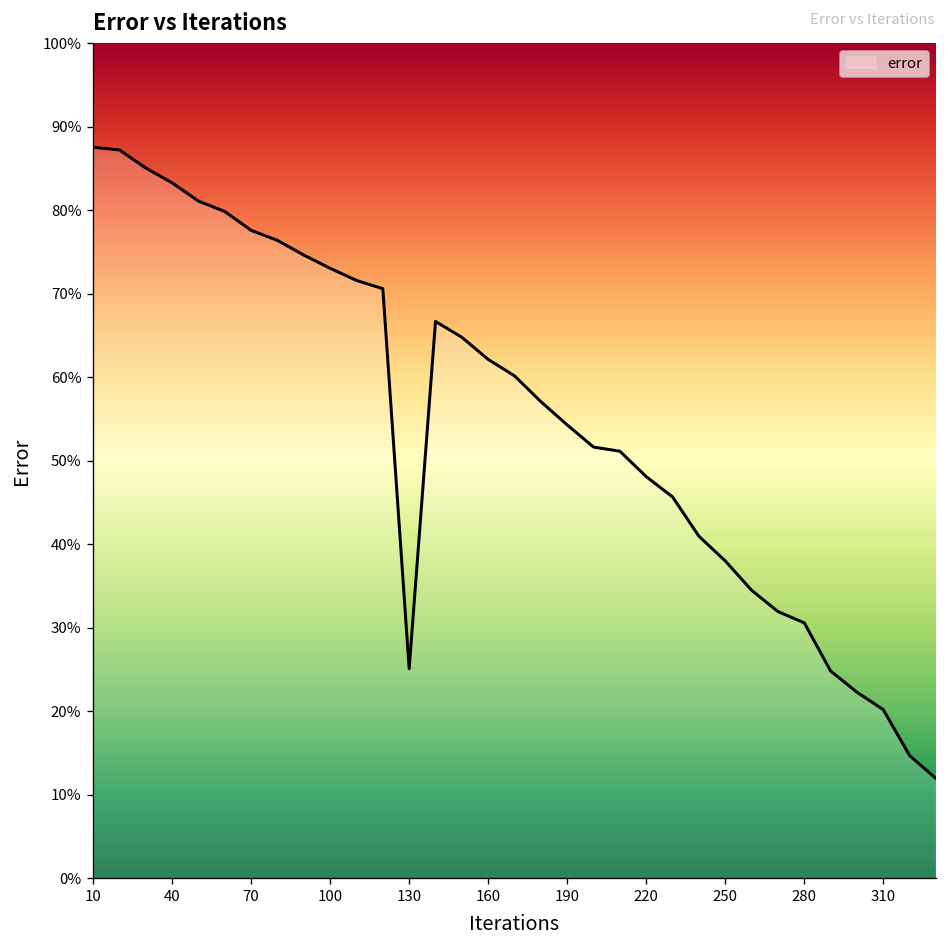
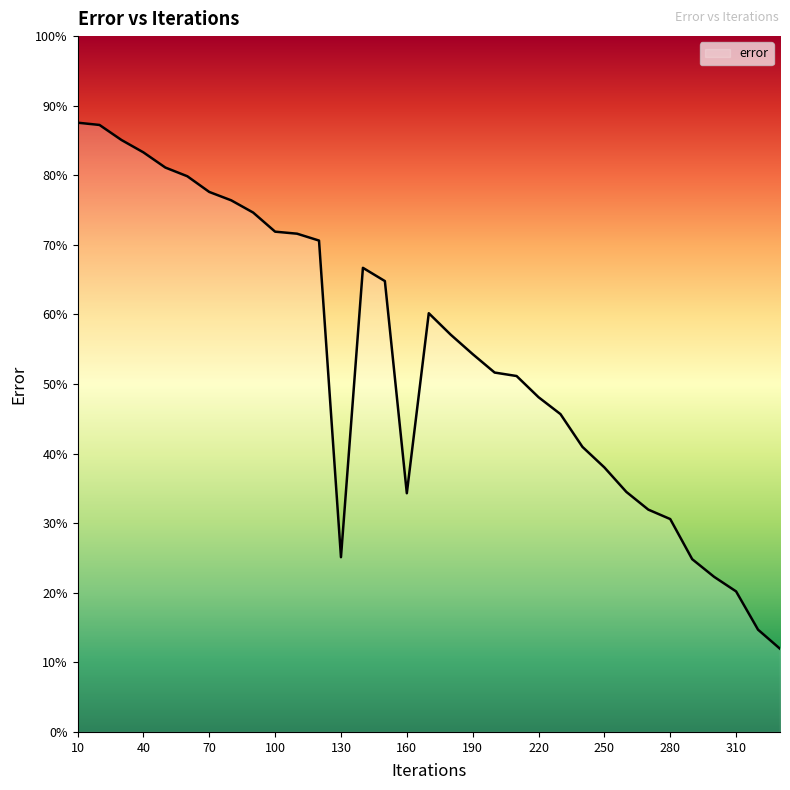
  {
    "10": "88%",
    "40": "83%",
    "70": "78%",
-   "100": "73%",
+   "100": "72%",
    "130": "25%",
-   "160": "62%",
+   "160": "34%",
    "190": "54%",
    "220": "48%",
    "250": "38%",
    "280": "31%",
    "310": "20%"
  }
